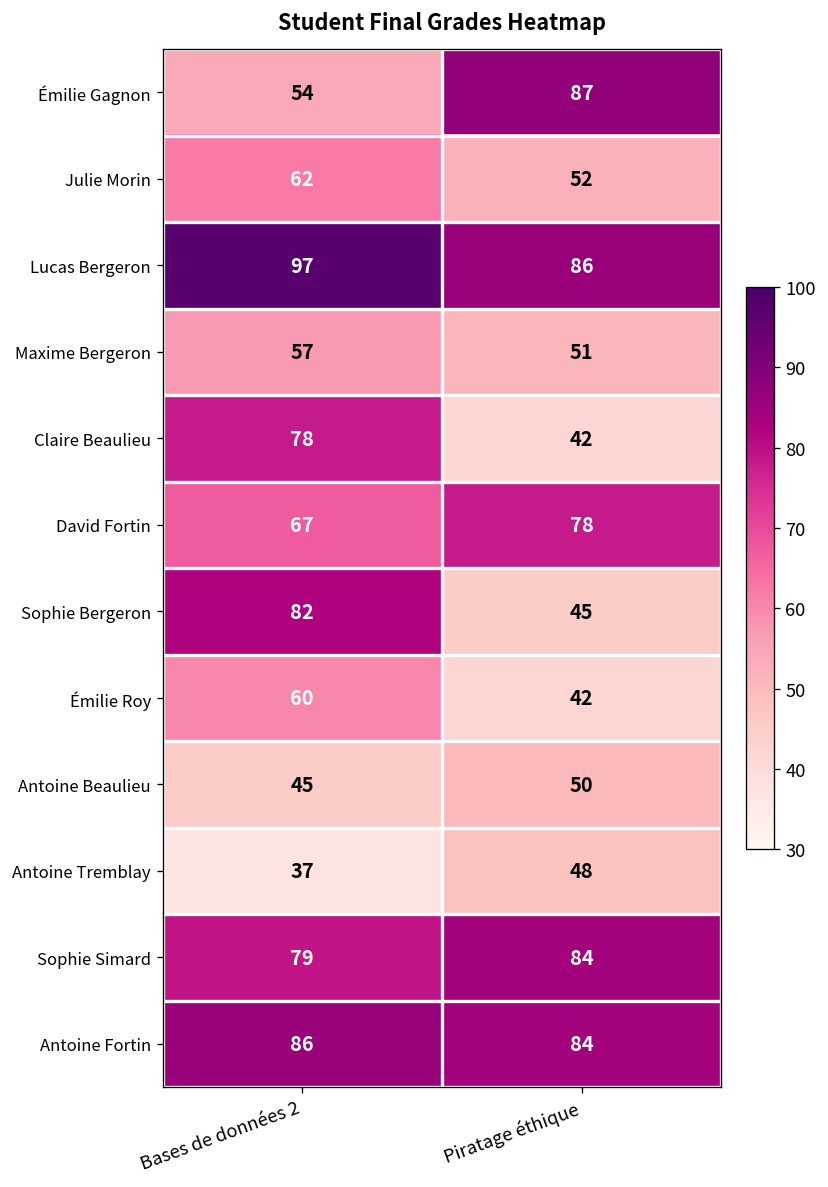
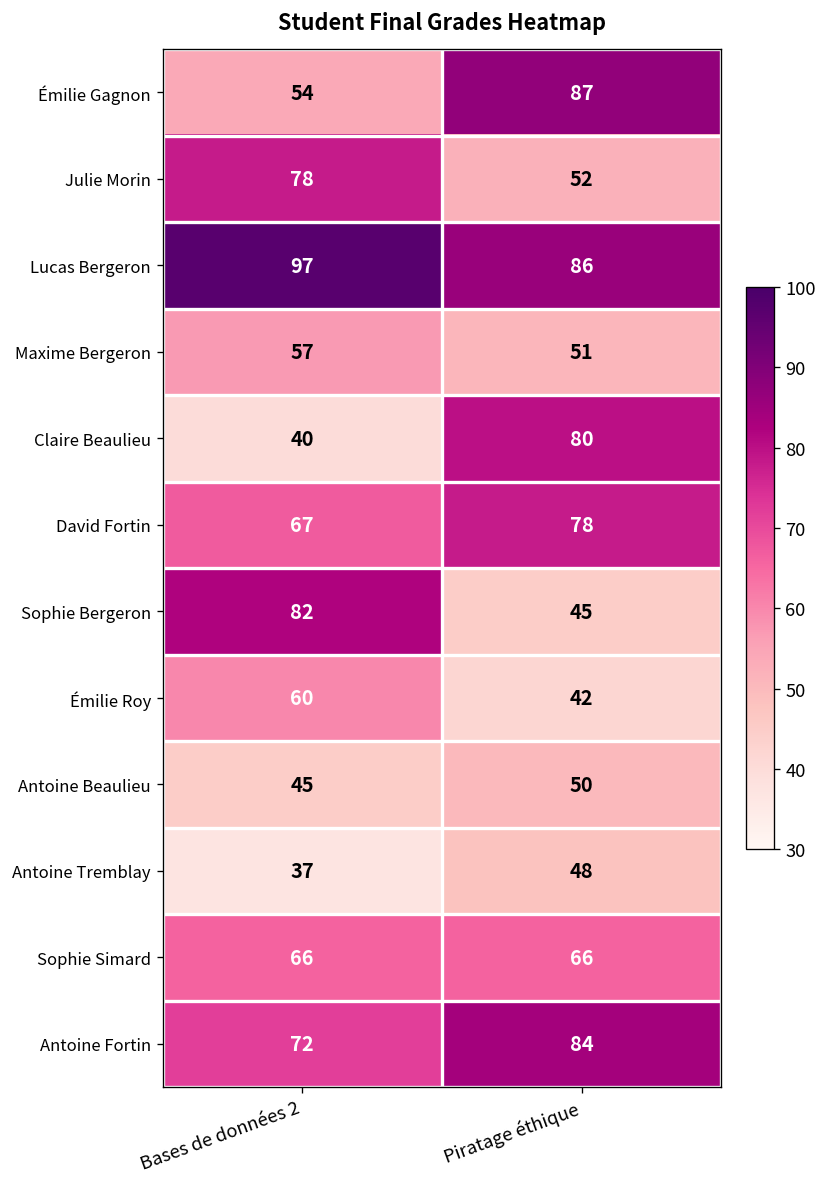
  {
    "Émilie Gagnon": {
      "Bases de données 2": 54,
      "Piratage éthique": 87
    },
    "Julie Morin": {
-     "Bases de données 2": 62,
+     "Bases de données 2": 78,
      "Piratage éthique": 52
    },
    "Lucas Bergeron": {
      "Bases de données 2": 97,
      "Piratage éthique": 86
    },
    "Maxime Bergeron": {
      "Bases de données 2": 57,
      "Piratage éthique": 51
    },
    "Claire Beaulieu": {
-     "Bases de données 2": 78,
-     "Piratage éthique": 42
+     "Bases de données 2": 40,
+     "Piratage éthique": 80
    },
    "David Fortin": {
      "Bases de données 2": 67,
      "Piratage éthique": 78
    },
    "Sophie Bergeron": {
      "Bases de données 2": 82,
      "Piratage éthique": 45
    },
    "Émilie Roy": {
      "Bases de données 2": 60,
      "Piratage éthique": 42
    },
    "Antoine Beaulieu": {
      "Bases de données 2": 45,
      "Piratage éthique": 50
    },
    "Antoine Tremblay": {
      "Bases de données 2": 37,
      "Piratage éthique": 48
    },
    "Sophie Simard": {
-     "Bases de données 2": 79,
-     "Piratage éthique": 84
+     "Bases de données 2": 66,
+     "Piratage éthique": 66
    },
    "Antoine Fortin": {
-     "Bases de données 2": 86,
+     "Bases de données 2": 72,
      "Piratage éthique": 84
    }
  }
